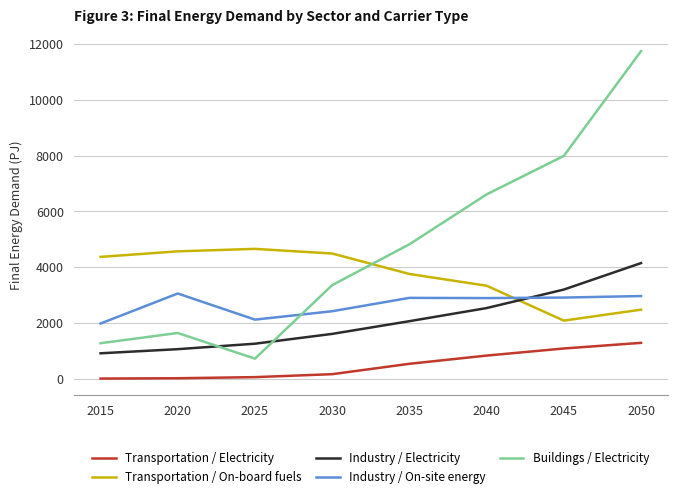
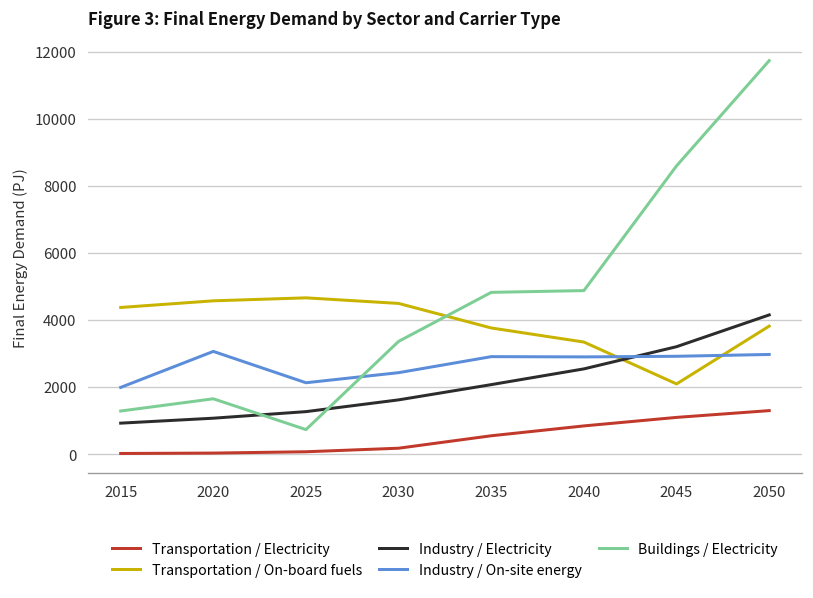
  {
    "Transportation / Electricity": {
      "2015": 0,
      "2020": 0,
      "2025": 100,
      "2030": 200,
      "2035": 500,
      "2040": 800,
      "2045": 1100,
      "2050": 1300
    },
    "Transportation / On-board fuels": {
      "2015": 4400,
      "2020": 4600,
      "2025": 4700,
      "2030": 4500,
      "2035": 3800,
      "2040": 3300,
      "2045": 2100,
-     "2050": 2500
+     "2050": 3800
    },
    "Industry / Electricity": {
      "2015": 900,
      "2020": 1100,
      "2025": 1300,
      "2030": 1600,
      "2035": 2100,
      "2040": 2500,
      "2045": 3200,
      "2050": 4200
    },
    "Industry / On-site energy": {
      "2015": 2000,
      "2020": 3100,
      "2025": 2100,
      "2030": 2400,
      "2035": 2900,
      "2040": 2900,
      "2045": 2900,
      "2050": 3000
    },
    "Buildings / Electricity": {
      "2015": 1300,
      "2020": 1700,
      "2025": 700,
      "2030": 3400,
      "2035": 4800,
-     "2040": 6600,
-     "2045": 8000,
+     "2040": 4900,
+     "2045": 8600,
      "2050": 11700
    }
  }
